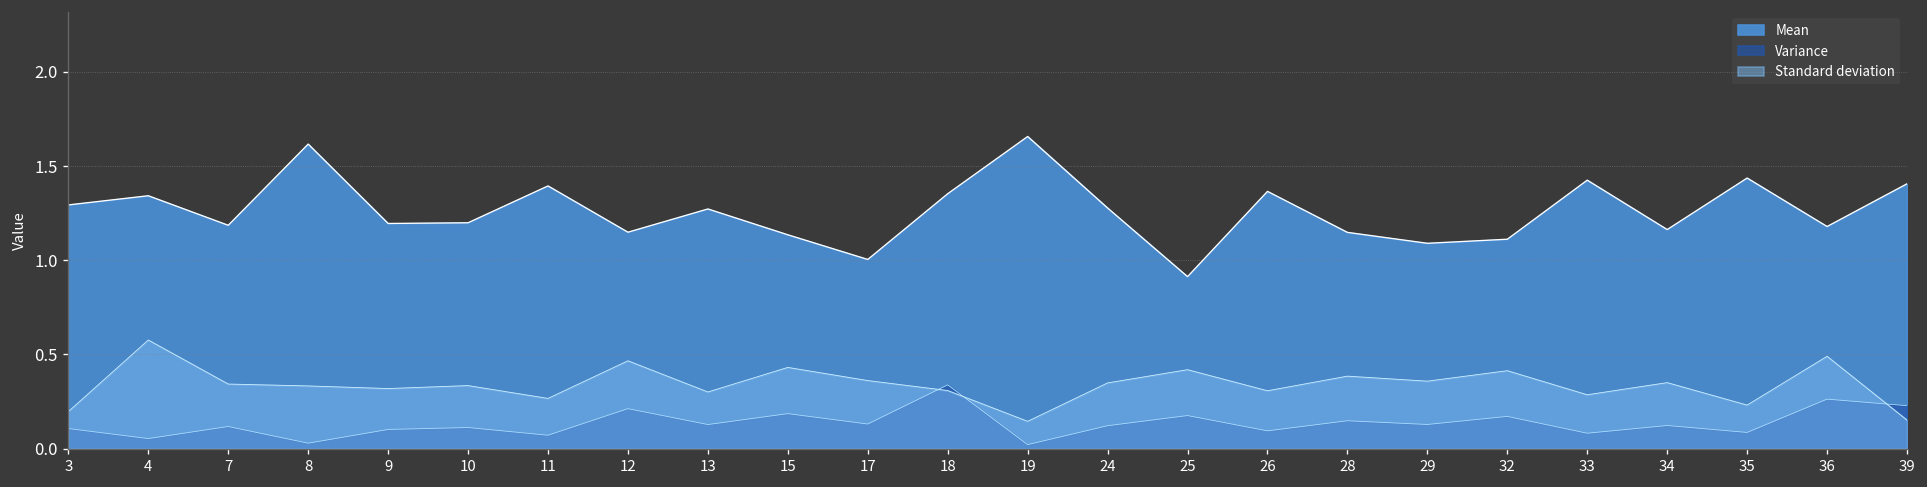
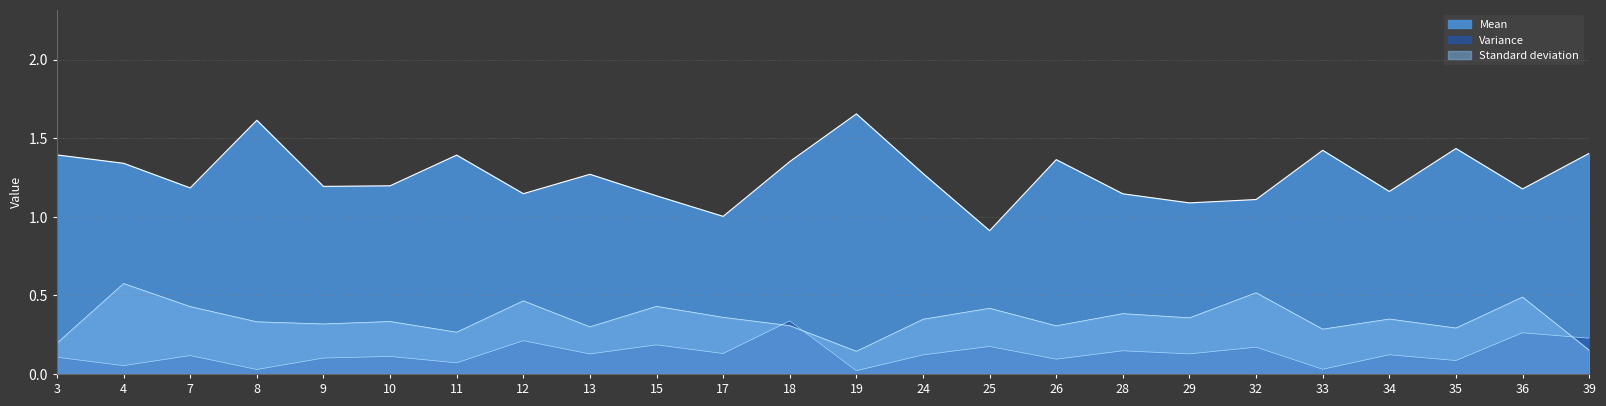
  {
    "Mean": {
-     "3": 1.29,
+     "3": 1.39,
      "4": 1.34,
      "7": 1.18,
      "8": 1.62,
      "9": 1.19,
      "10": 1.20,
      "11": 1.39,
      "12": 1.15,
      "13": 1.27,
      "15": 1.13,
      "17": 1.00,
      "18": 1.35,
      "19": 1.66,
      "24": 1.28,
      "25": 0.91,
      "26": 1.36,
      "28": 1.15,
      "29": 1.09,
      "32": 1.11,
      "33": 1.42,
      "34": 1.16,
      "35": 1.44,
      "36": 1.18,
      "39": 1.40
    },
    "Variance": {
      "3": 0.11,
      "4": 0.05,
      "7": 0.12,
      "8": 0.03,
      "9": 0.10,
      "10": 0.11,
      "11": 0.07,
      "12": 0.21,
      "13": 0.13,
      "15": 0.19,
      "17": 0.13,
      "18": 0.34,
      "19": 0.02,
      "24": 0.12,
      "25": 0.18,
      "26": 0.09,
      "28": 0.15,
      "29": 0.13,
      "32": 0.17,
-     "33": 0.08,
+     "33": 0.03,
      "34": 0.12,
      "35": 0.09,
      "36": 0.26,
      "39": 0.23
    },
    "Standard deviation": {
      "3": 0.20,
      "4": 0.58,
-     "7": 0.34,
+     "7": 0.43,
      "8": 0.33,
      "9": 0.32,
      "10": 0.33,
      "11": 0.27,
      "12": 0.47,
      "13": 0.30,
      "15": 0.43,
      "17": 0.36,
      "18": 0.31,
      "19": 0.14,
      "24": 0.35,
      "25": 0.42,
      "26": 0.31,
      "28": 0.38,
      "29": 0.36,
-     "32": 0.41,
+     "32": 0.52,
      "33": 0.29,
      "34": 0.35,
-     "35": 0.23,
+     "35": 0.29,
      "36": 0.49,
      "39": 0.15
    }
  }
